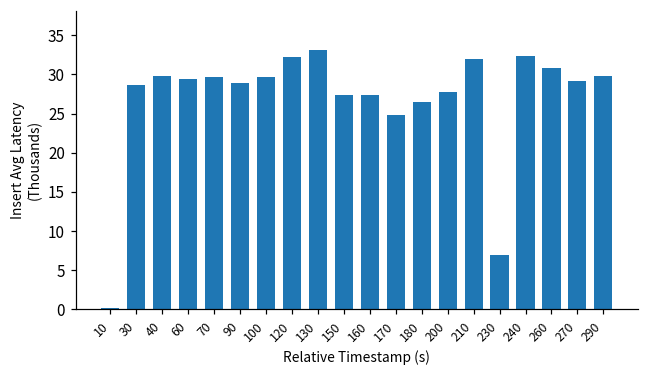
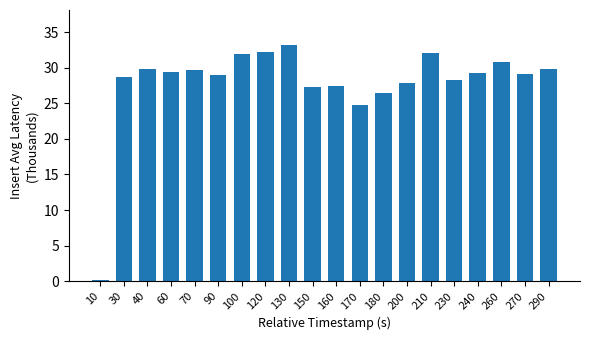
  {
    "30": 29,
    "40": 30,
    "60": 29,
    "70": 30,
    "90": 29,
-   "100": 30,
+   "100": 32,
    "120": 32,
    "130": 33,
    "150": 27,
    "160": 27,
    "170": 25,
    "180": 26,
    "200": 28,
    "210": 32,
-   "230": 7,
-   "240": 32,
+   "230": 28,
+   "240": 29,
    "260": 31,
    "270": 29,
    "290": 30
  }
